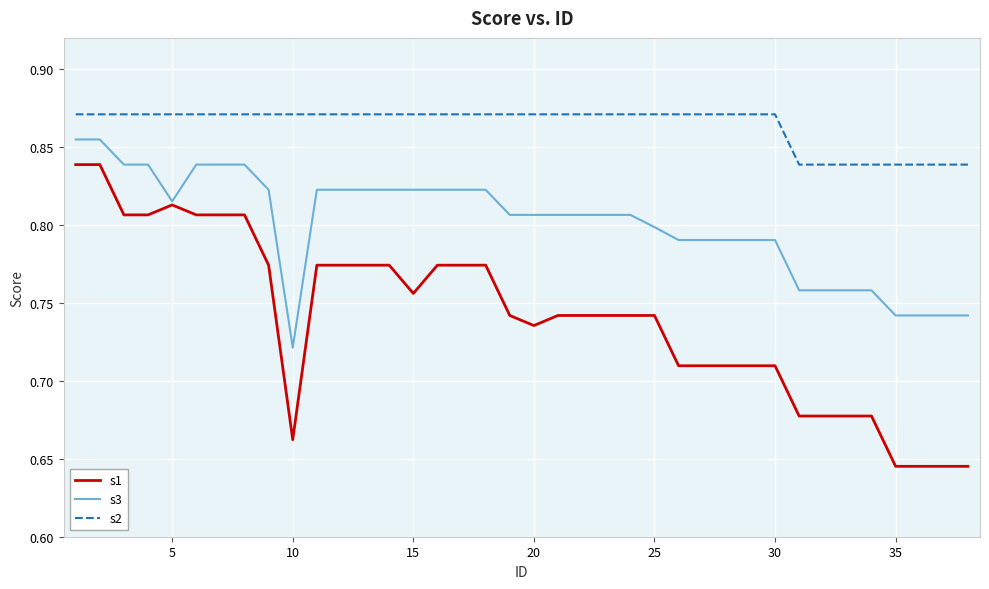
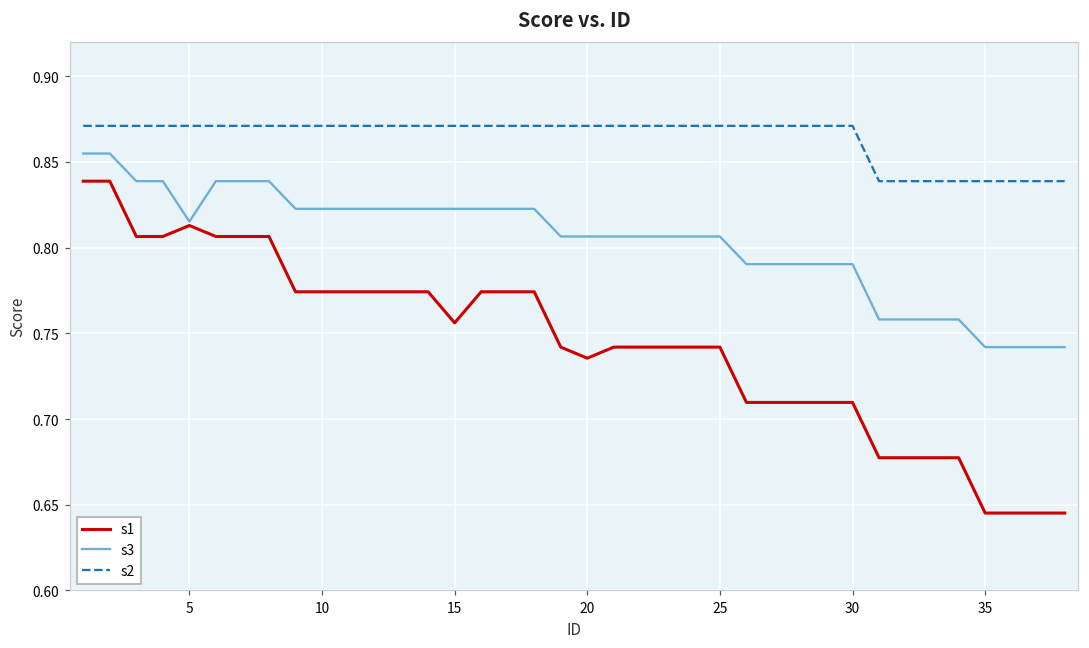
  {
    "s1": {
      "5": 0.813,
-     "10": 0.662,
+     "10": 0.774,
      "15": 0.756,
      "20": 0.735,
      "25": 0.742,
      "30": 0.710,
      "35": 0.645
    },
    "s3": {
      "5": 0.815,
-     "10": 0.721,
+     "10": 0.823,
      "15": 0.823,
      "20": 0.806,
-     "25": 0.799,
+     "25": 0.806,
      "30": 0.790,
      "35": 0.742
    },
    "s2": {
      "5": 0.871,
      "10": 0.871,
      "15": 0.871,
      "20": 0.871,
      "25": 0.871,
      "30": 0.871,
      "35": 0.839
    }
  }
